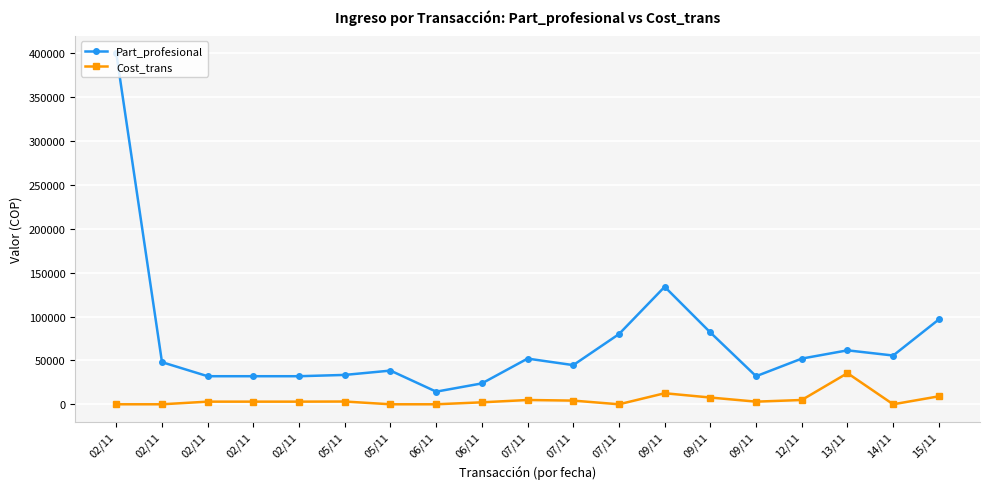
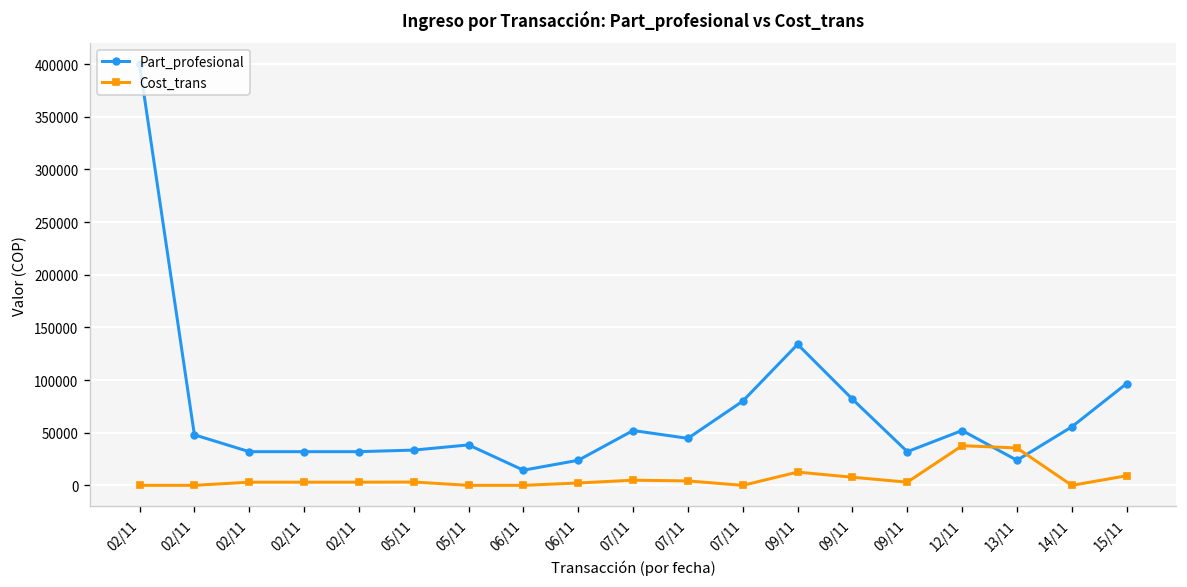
  {
    "Part_profesional": {
      "12/11": 50000,
-     "13/11": 60000,
+     "13/11": 20000,
      "14/11": 60000,
      "15/11": 100000
    },
    "Cost_trans": {
-     "12/11": 0,
+     "12/11": 40000,
      "13/11": 40000,
      "14/11": 0,
      "15/11": 10000
    }
  }
